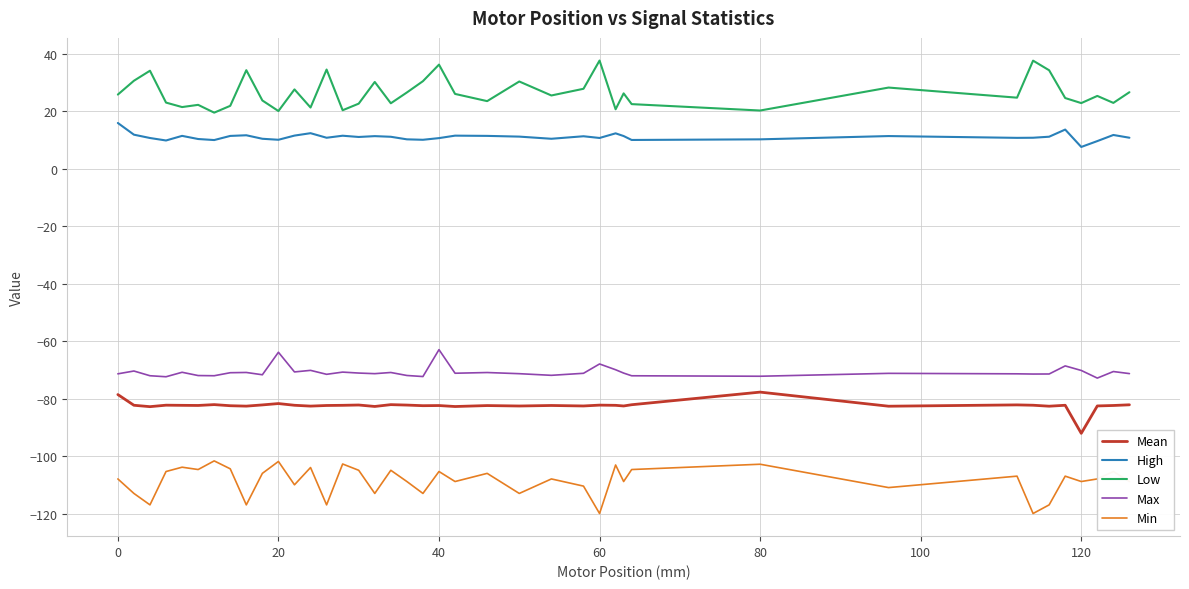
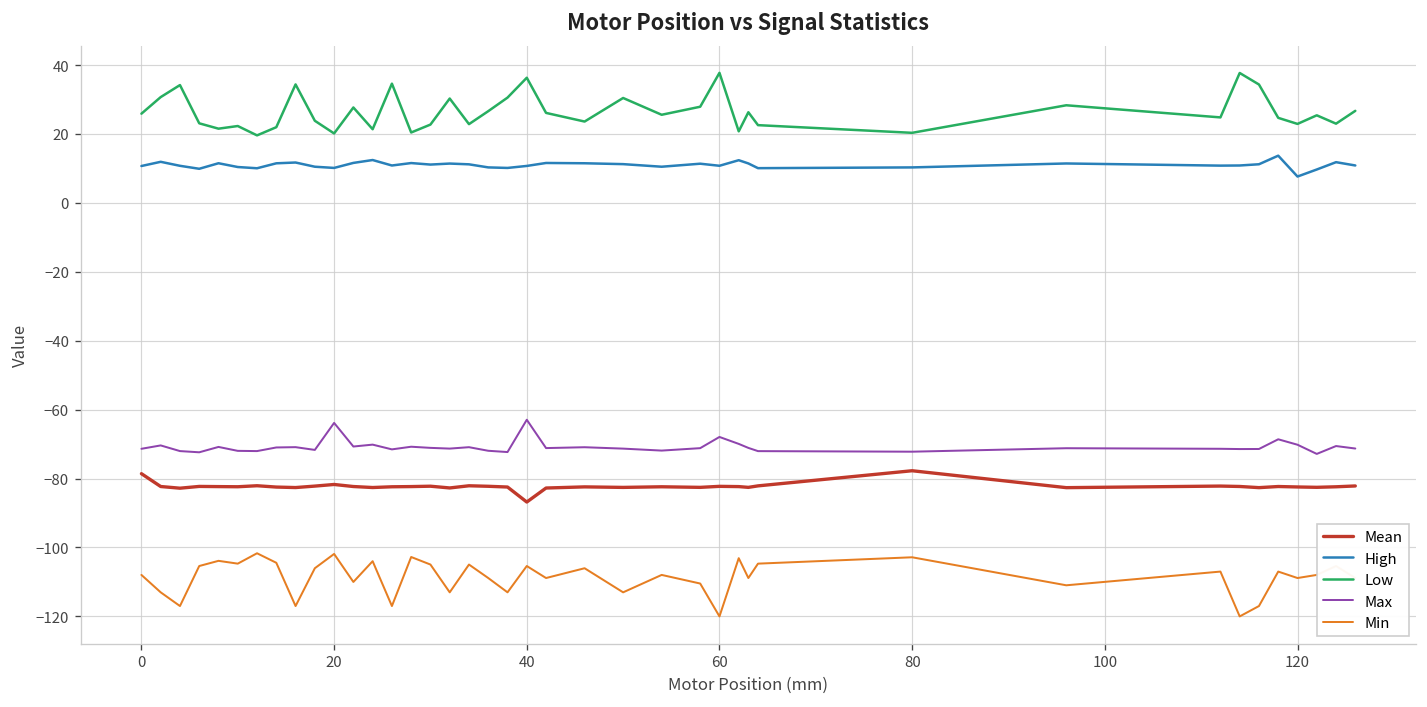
  {
    "Mean": {
      "0": -79,
      "20": -82,
-     "40": -82,
+     "40": -87,
      "60": -82,
      "80": -78,
-     "120": -92
+     "120": -82
    },
    "High": {
-     "0": 16,
+     "0": 11,
      "20": 10,
      "40": 11,
      "60": 11,
      "80": 10,
      "120": 8
    },
    "Low": {
      "0": 26,
      "20": 20,
      "40": 36,
      "60": 38,
      "80": 20,
      "120": 23
    },
    "Max": {
      "0": -71,
      "20": -64,
      "40": -63,
      "60": -68,
      "80": -72,
      "120": -70
    },
    "Min": {
      "0": -108,
      "20": -102,
      "40": -105,
      "60": -120,
      "80": -103,
      "120": -109
    }
  }
